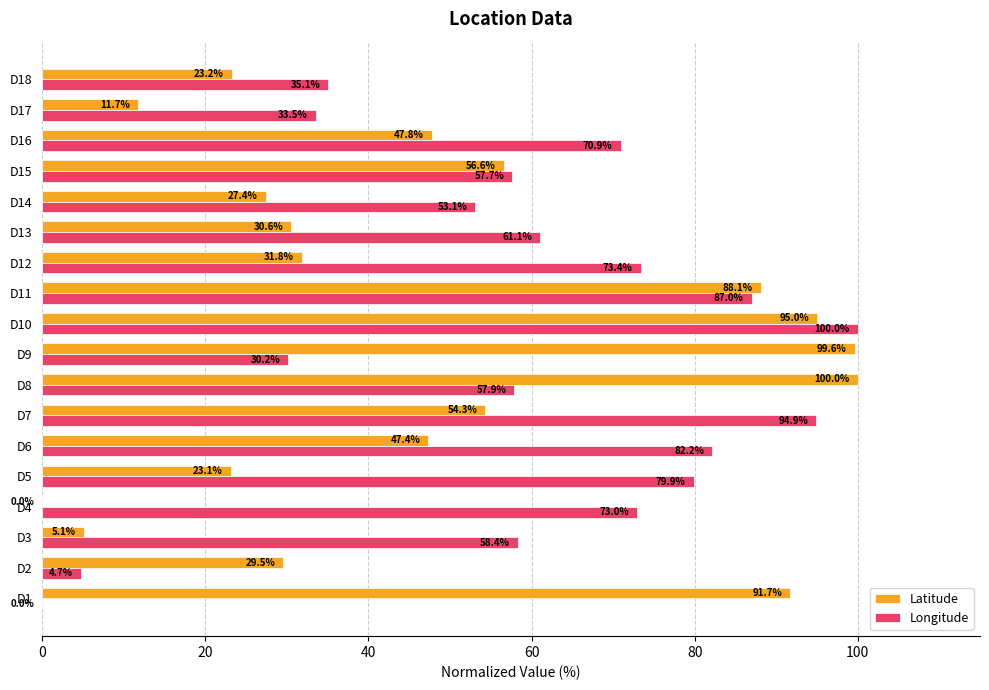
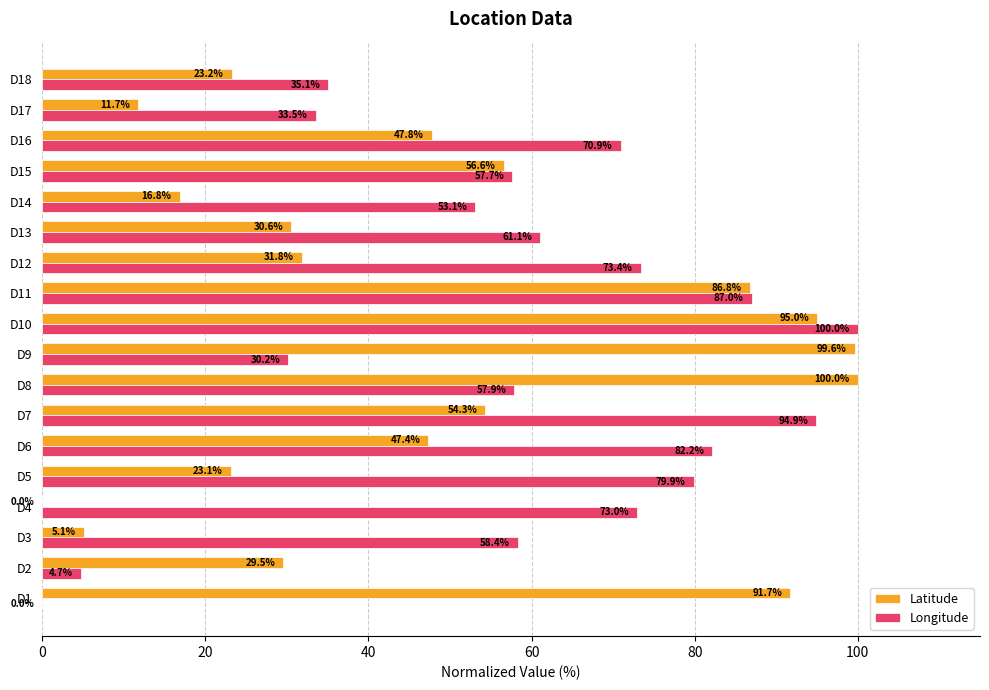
  {
    "Latitude": {
      "D18": "23.2%",
      "D17": "11.7%",
      "D16": "47.8%",
      "D15": "56.6%",
-     "D14": "27.4%",
+     "D14": "16.8%",
      "D13": "30.6%",
      "D12": "31.8%",
-     "D11": "88.1%",
+     "D11": "86.8%",
      "D10": "95.0%",
      "D9": "99.6%",
      "D8": "100.0%",
      "D7": "54.3%",
      "D6": "47.4%",
      "D5": "23.1%",
      "D4": "0.0%",
      "D3": "5.1%",
      "D2": "29.5%",
      "D1": "91.7%"
    },
    "Longitude": {
      "D18": "35.1%",
      "D17": "33.5%",
      "D16": "70.9%",
      "D15": "57.7%",
      "D14": "53.1%",
      "D13": "61.1%",
      "D12": "73.4%",
      "D11": "87.0%",
      "D10": "100.0%",
      "D9": "30.2%",
      "D8": "57.9%",
      "D7": "94.9%",
      "D6": "82.2%",
      "D5": "79.9%",
      "D4": "73.0%",
      "D3": "58.4%",
      "D2": "4.7%",
      "D1": "0.0%"
    }
  }
